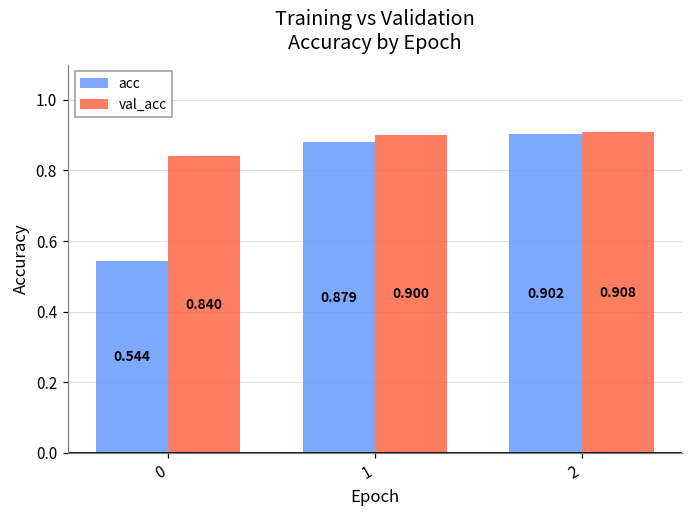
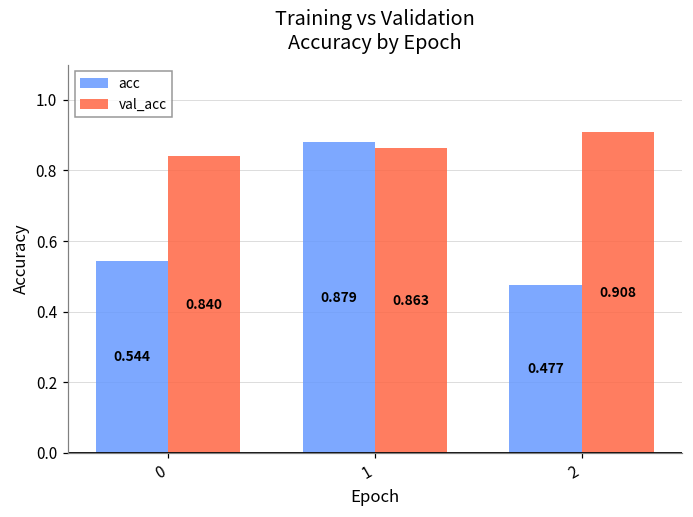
  {
    "acc": {
      "0": 0.544,
      "1": 0.879,
-     "2": 0.902
+     "2": 0.477
    },
    "val_acc": {
      "0": 0.840,
-     "1": 0.900,
+     "1": 0.863,
      "2": 0.908
    }
  }
